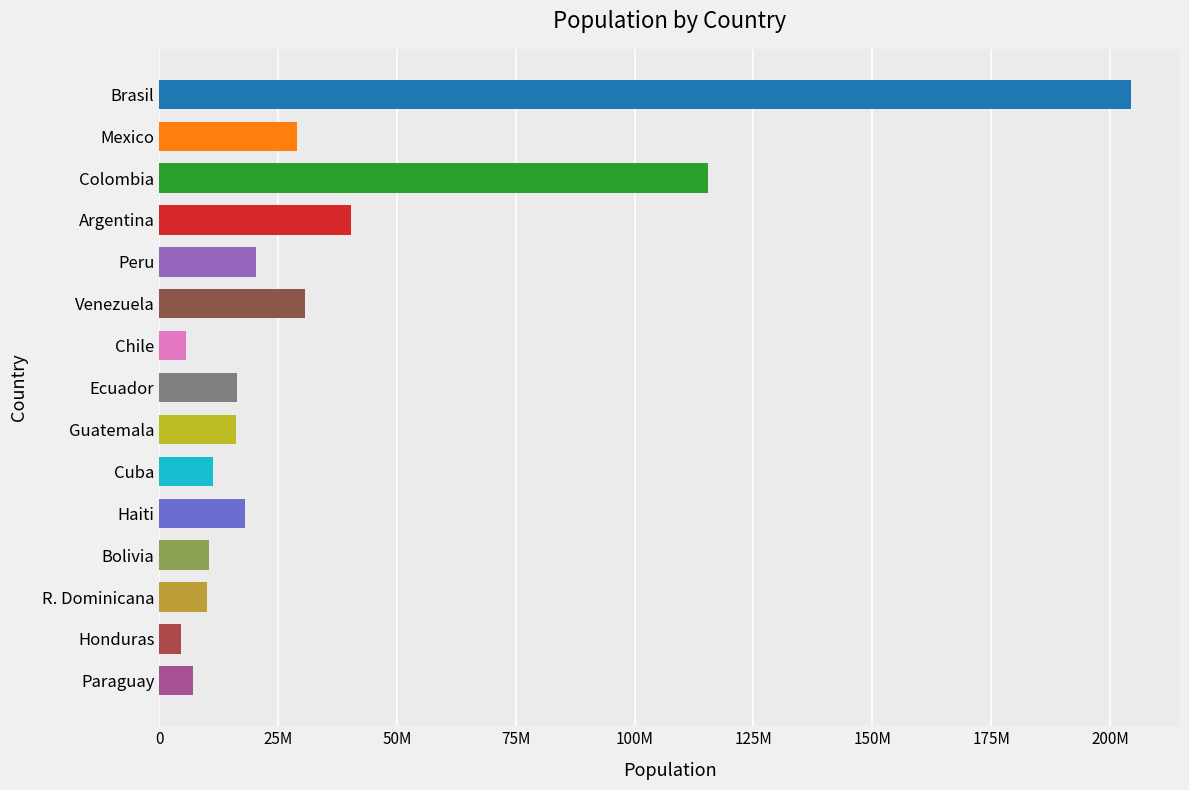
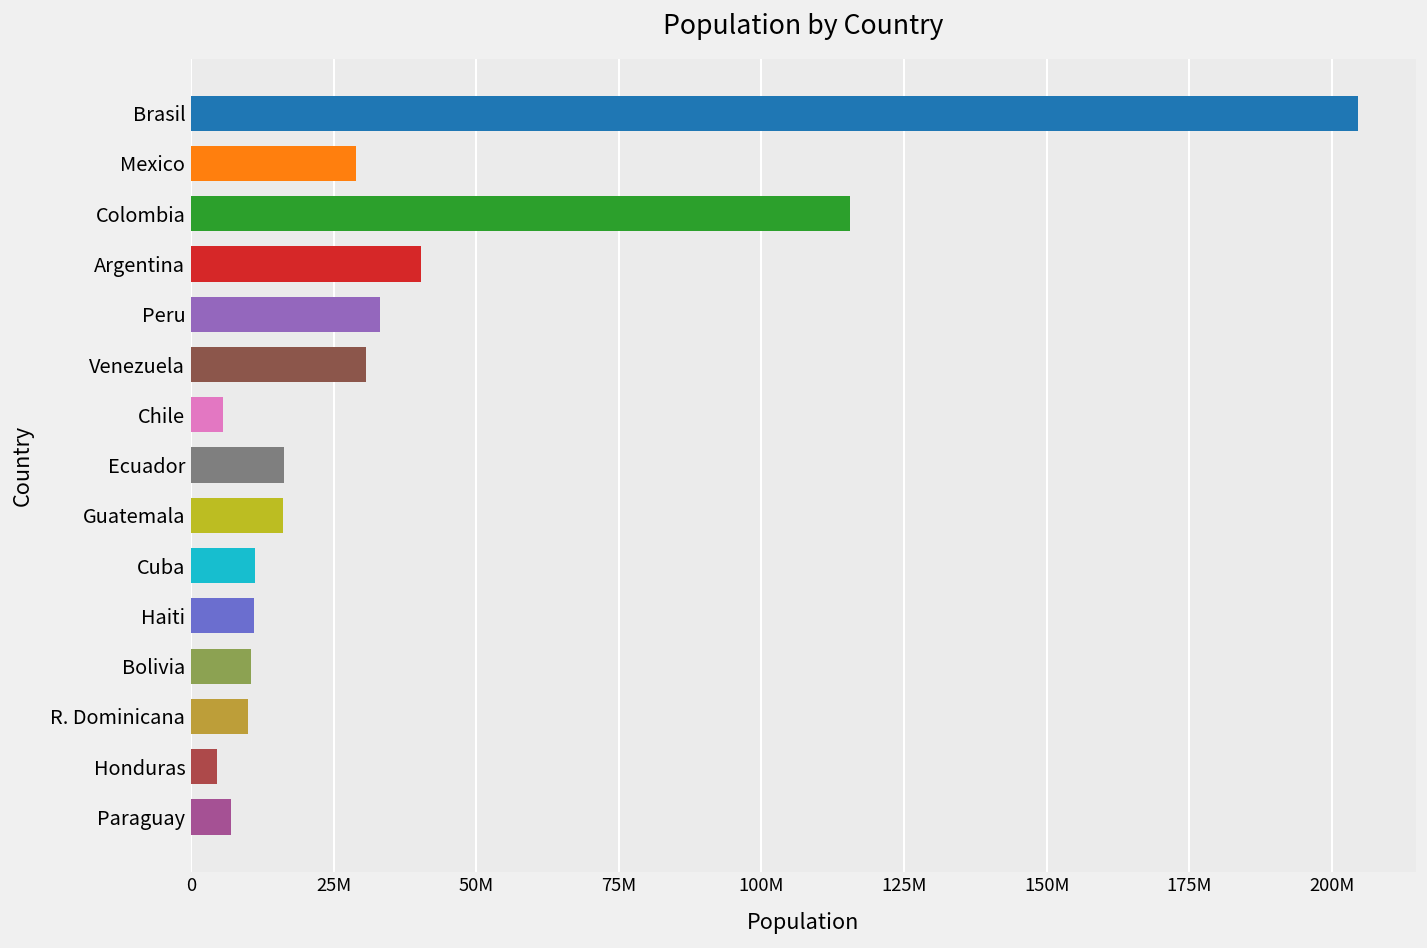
  {
    "Brasil": 205000000,
    "Mexico": 29000000,
    "Colombia": 115000000,
    "Argentina": 40000000,
-   "Peru": 20000000,
+   "Peru": 33000000,
    "Venezuela": 31000000,
    "Chile": 6000000,
    "Ecuador": 16000000,
    "Guatemala": 16000000,
    "Cuba": 11000000,
-   "Haiti": 18000000,
+   "Haiti": 11000000,
    "Bolivia": 11000000,
    "R. Dominicana": 10000000,
    "Honduras": 5000000,
    "Paraguay": 7000000
  }
